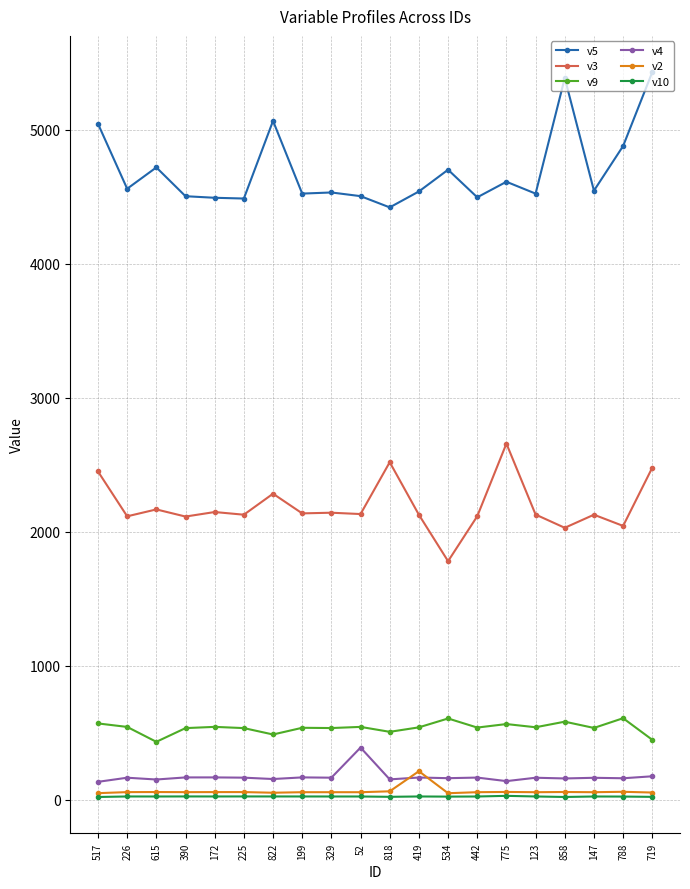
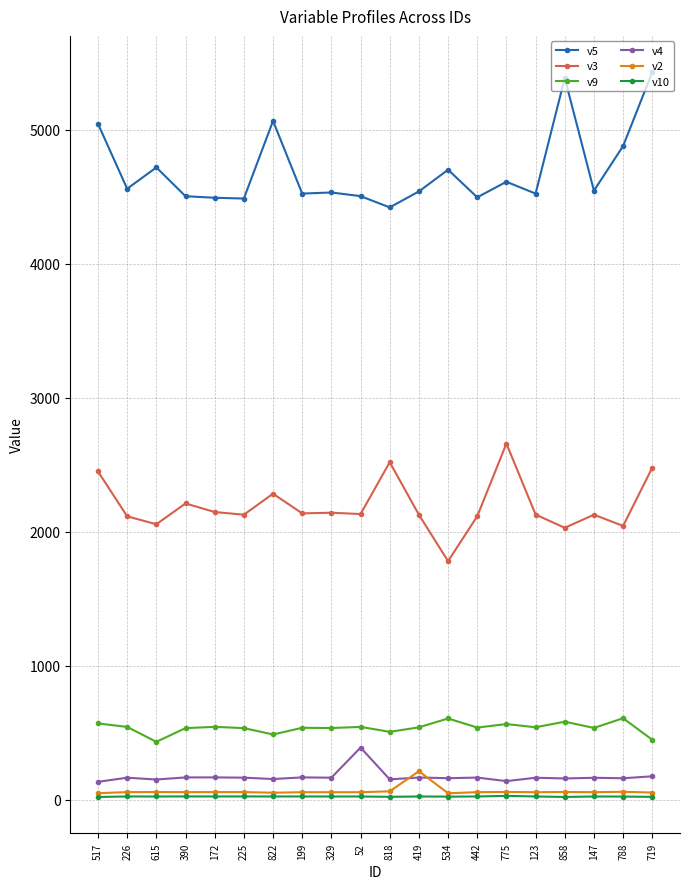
  {
    "v5": {
      "517": 5040,
      "226": 4560,
      "615": 4720,
      "390": 4500,
      "172": 4490,
      "225": 4490,
      "822": 5070,
      "199": 4520,
      "329": 4530,
      "52": 4500,
      "818": 4420,
      "419": 4540,
      "534": 4700,
      "442": 4500,
      "775": 4610,
      "123": 4520,
      "147": 4550,
      "788": 4880
    },
    "v3": {
      "517": 2450,
      "226": 2110,
-     "615": 2170,
-     "390": 2110,
+     "615": 2060,
+     "390": 2210,
      "172": 2150,
      "225": 2130,
      "822": 2280,
      "199": 2140,
      "329": 2140,
      "52": 2130,
      "818": 2520,
      "419": 2130,
      "534": 1780,
      "442": 2120,
      "775": 2660,
      "123": 2130,
      "858": 2030,
      "147": 2130,
      "788": 2040,
      "719": 2480
    },
    "v9": {
      "517": 570,
      "226": 540,
      "615": 430,
      "390": 530,
      "172": 540,
      "225": 530,
      "822": 490,
      "199": 540,
      "329": 530,
      "52": 540,
      "818": 510,
      "419": 540,
      "534": 610,
      "442": 540,
      "775": 560,
      "123": 540,
      "858": 580,
      "147": 540,
      "788": 610,
      "719": 450
    },
    "v4": {
      "517": 130,
      "226": 160,
      "615": 150,
      "390": 170,
      "172": 170,
      "225": 160,
      "822": 150,
      "199": 170,
      "329": 160,
      "52": 390,
      "818": 150,
      "419": 170,
      "534": 160,
      "442": 160,
      "775": 140,
      "123": 160,
      "858": 160,
      "147": 160,
      "788": 160,
      "719": 170
    },
    "v2": {
      "517": 50,
      "226": 60,
      "615": 60,
      "390": 60,
      "172": 60,
      "225": 60,
      "822": 50,
      "199": 60,
      "329": 60,
      "52": 60,
      "818": 60,
      "419": 210,
      "534": 50,
      "442": 60,
      "775": 60,
      "123": 60,
      "858": 60,
      "147": 60,
      "788": 60,
      "719": 50
    },
    "v10": {
      "517": 20,
      "226": 20,
      "615": 20,
      "390": 20,
      "172": 20,
      "225": 20,
      "822": 20,
      "199": 20,
      "329": 20,
      "52": 20,
      "818": 20,
      "419": 20,
      "534": 20,
      "442": 20,
      "775": 30,
      "123": 20,
      "858": 20,
      "147": 20,
      "788": 20,
      "719": 20
    }
  }
